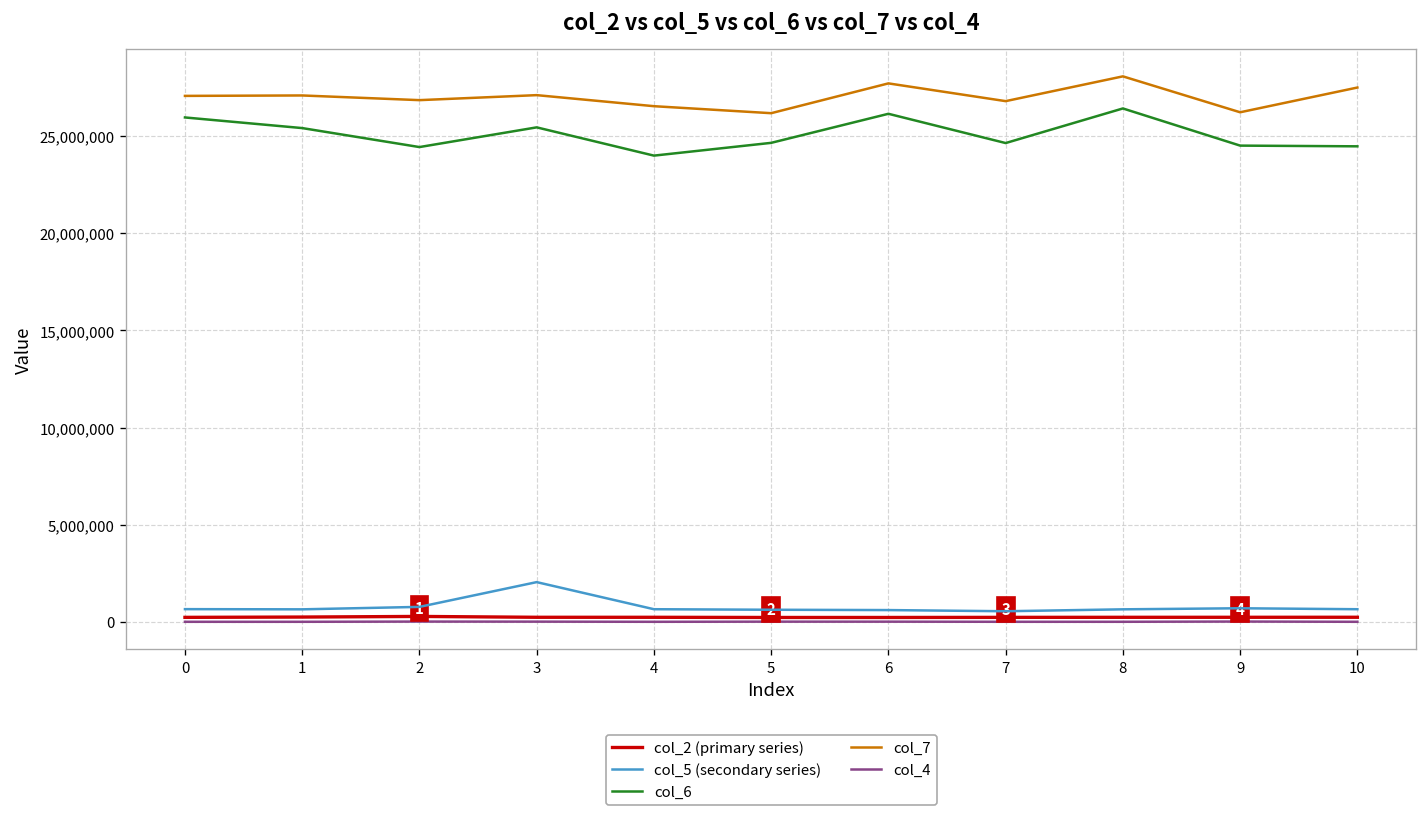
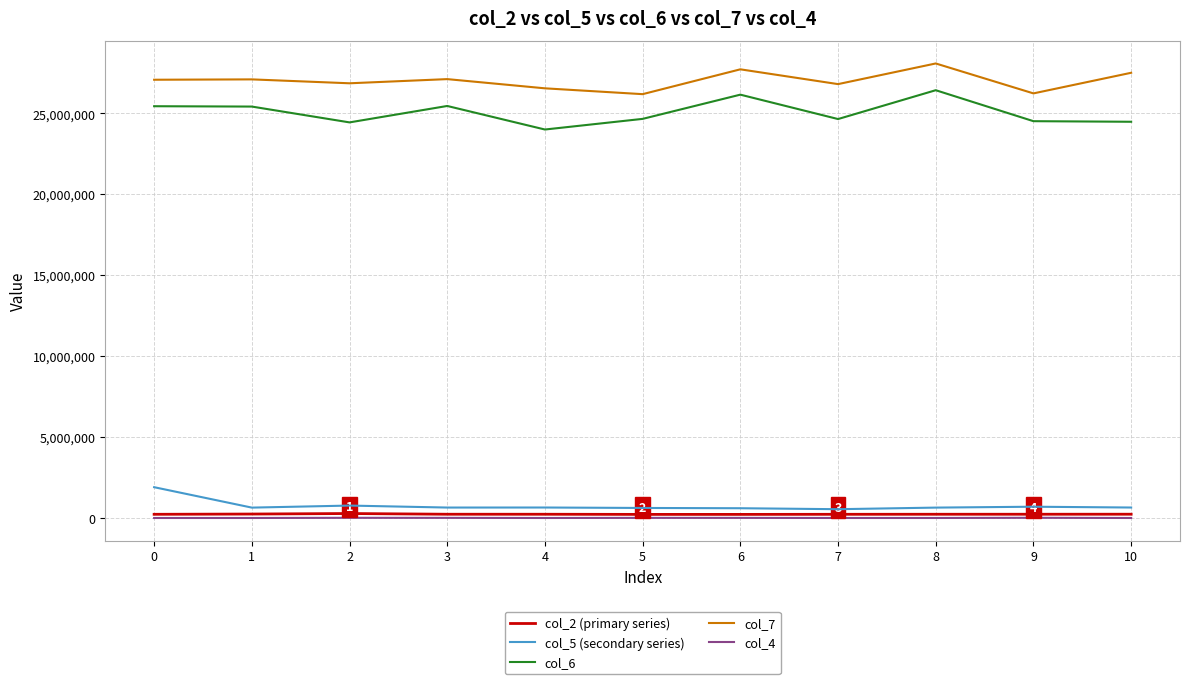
  {
    "col_2 (primary series)": {
      "0": "200,000",
      "1": "200,000",
      "3": "200,000",
      "4": "200,000",
      "6": "200,000",
      "8": "200,000",
      "10": "200,000"
    },
    "col_5 (secondary series)": {
-     "0": "700,000",
+     "0": "1,900,000",
      "1": "600,000",
-     "3": "2,000,000",
+     "3": "700,000",
      "4": "700,000",
      "6": "600,000",
      "8": "600,000",
      "10": "700,000"
    },
    "col_6": {
-     "0": "26,000,000",
+     "0": "25,400,000",
      "1": "25,400,000",
      "2": "24,400,000",
      "3": "25,400,000",
      "4": "24,000,000",
      "5": "24,700,000",
      "6": "26,100,000",
      "7": "24,600,000",
      "8": "26,400,000",
      "9": "24,500,000",
      "10": "24,500,000"
    },
    "col_7": {
      "0": "27,100,000",
      "1": "27,100,000",
      "2": "26,800,000",
      "3": "27,100,000",
      "4": "26,500,000",
      "5": "26,200,000",
      "6": "27,700,000",
      "7": "26,800,000",
      "8": "28,100,000",
      "9": "26,200,000",
      "10": "27,500,000"
    },
    "col_4": {
      "0": "0",
      "1": "0",
      "2": "0",
      "3": "0",
      "4": "0",
      "6": "0",
      "7": "0",
      "8": "0",
      "10": "0"
    }
  }
